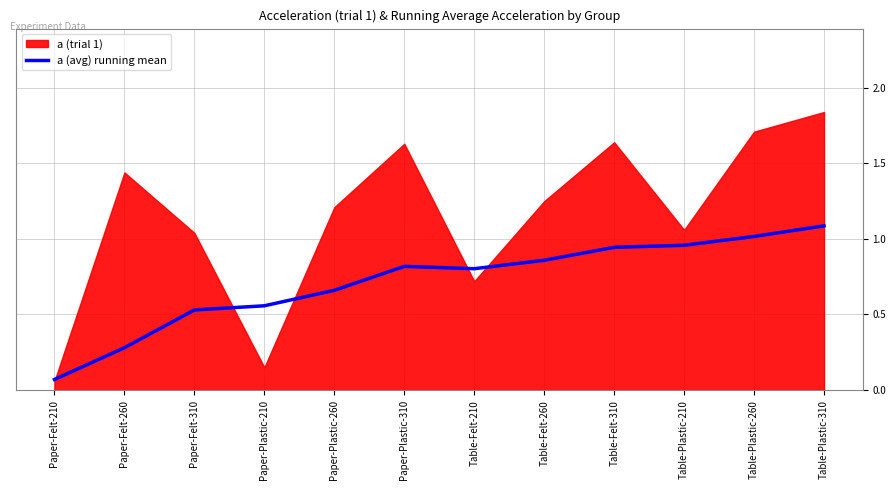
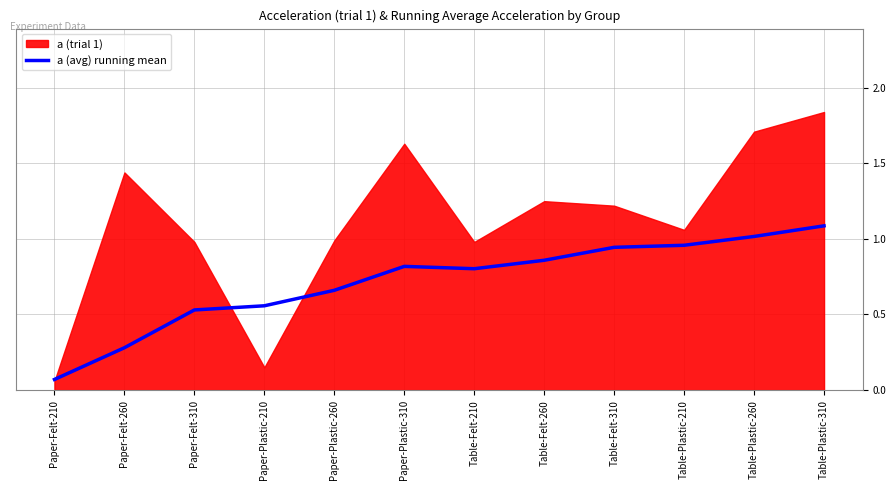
  {
    "a (avg) running mean": {
      "Paper-Felt-260": 0.28,
      "Paper-Felt-310": 0.53,
      "Paper-Plastic-210": 0.56,
      "Paper-Plastic-260": 0.66,
      "Paper-Plastic-310": 0.82,
      "Table-Felt-210": 0.80,
      "Table-Felt-260": 0.86,
      "Table-Felt-310": 0.94,
      "Table-Plastic-210": 0.96,
      "Table-Plastic-260": 1.02,
      "Table-Plastic-310": 1.09
    },
    "a (trial 1)": {
      "Paper-Felt-260": 1.44,
-     "Paper-Felt-310": 1.04,
+     "Paper-Felt-310": 0.98,
      "Paper-Plastic-210": 0.15,
-     "Paper-Plastic-260": 1.21,
+     "Paper-Plastic-260": 0.99,
      "Paper-Plastic-310": 1.63,
-     "Table-Felt-210": 0.72,
+     "Table-Felt-210": 0.98,
      "Table-Felt-260": 1.25,
-     "Table-Felt-310": 1.64,
+     "Table-Felt-310": 1.22,
      "Table-Plastic-210": 1.06,
      "Table-Plastic-260": 1.71,
      "Table-Plastic-310": 1.84
    }
  }
